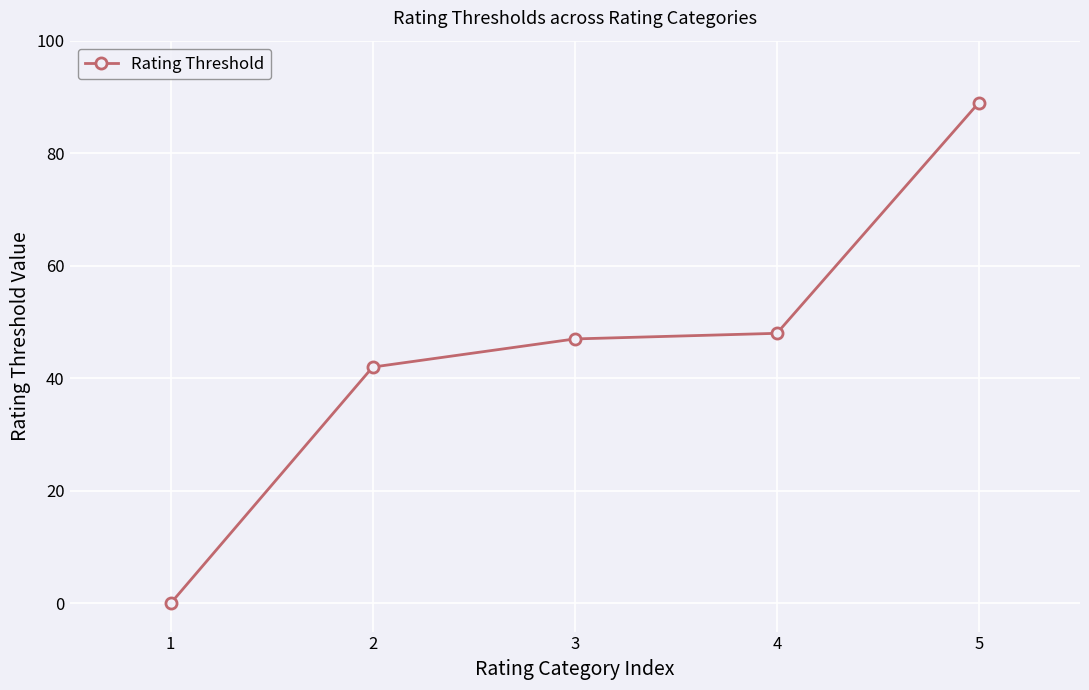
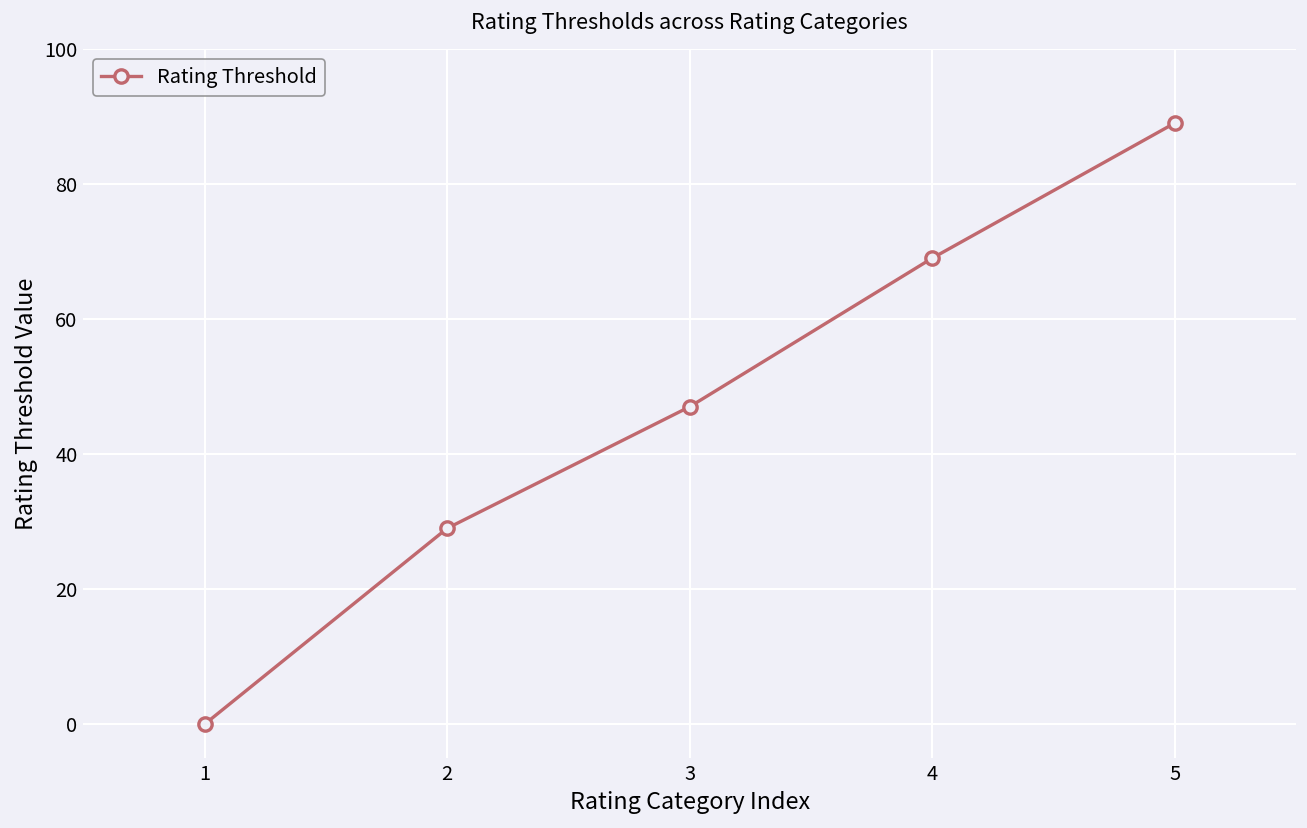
  {
    "1": 0,
-   "2": 42,
+   "2": 29,
    "3": 47,
-   "4": 48,
+   "4": 69,
    "5": 89
  }
